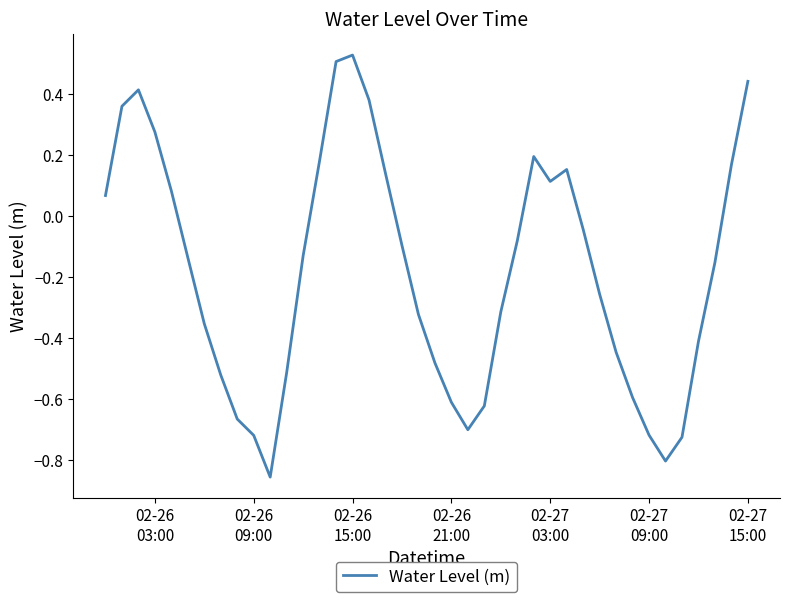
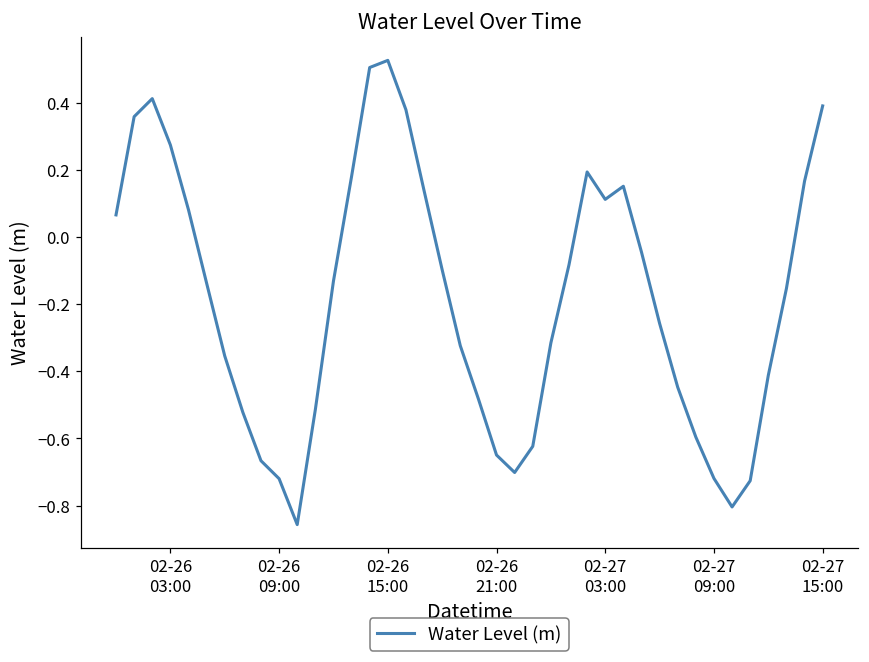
  {
    "02-26 03:00": 0.28,
    "02-26 09:00": -0.72,
    "02-26 15:00": 0.53,
-   "02-26 21:00": -0.61,
+   "02-26 21:00": -0.65,
    "02-27 03:00": 0.11,
    "02-27 09:00": -0.72,
-   "02-27 15:00": 0.44
+   "02-27 15:00": 0.39
  }
